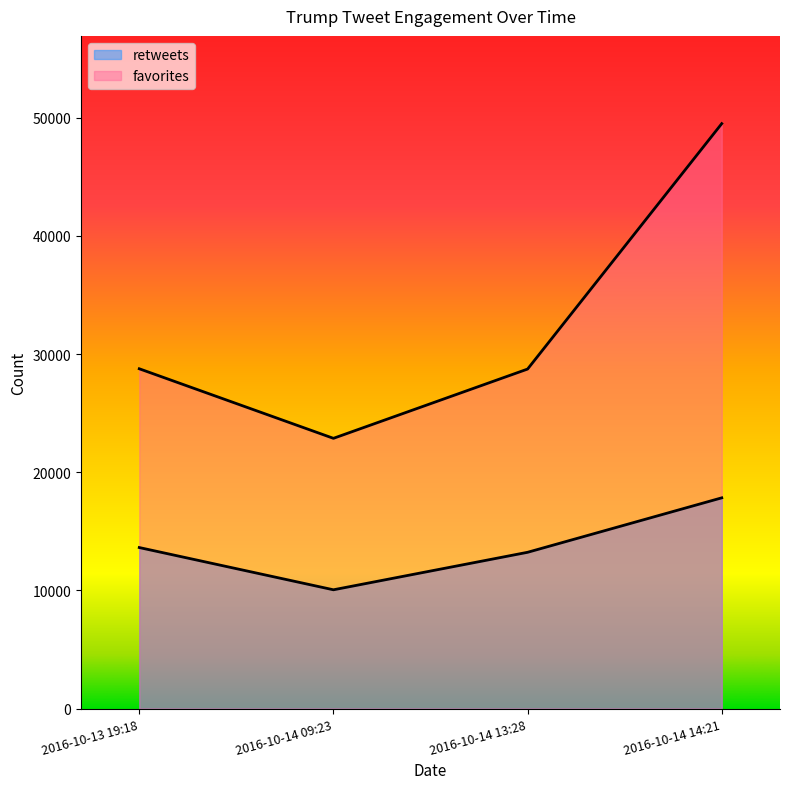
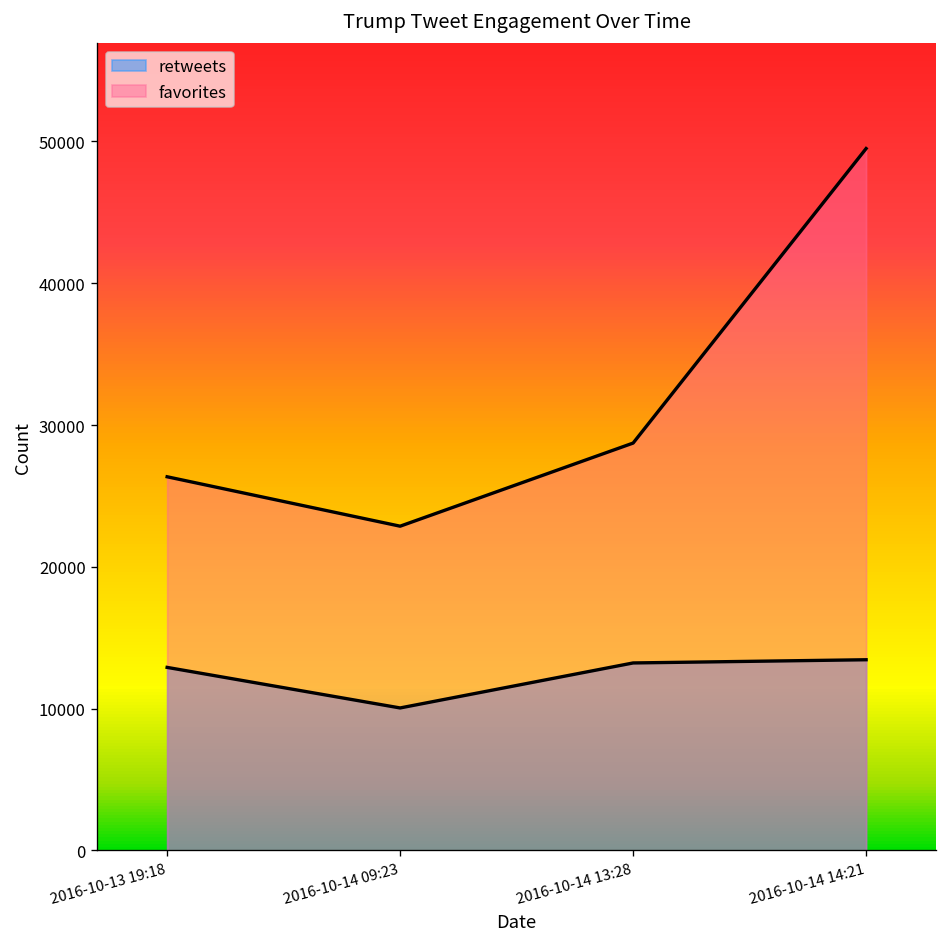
  {
    "retweets": {
-     "2016-10-13 19:18": 13600,
+     "2016-10-13 19:18": 12900,
      "2016-10-14 09:23": 10100,
      "2016-10-14 13:28": 13200,
-     "2016-10-14 14:21": 17800
+     "2016-10-14 14:21": 13500
    },
    "favorites": {
-     "2016-10-13 19:18": 28800,
+     "2016-10-13 19:18": 26400,
      "2016-10-14 09:23": 22900,
      "2016-10-14 13:28": 28700,
      "2016-10-14 14:21": 49500
    }
  }
